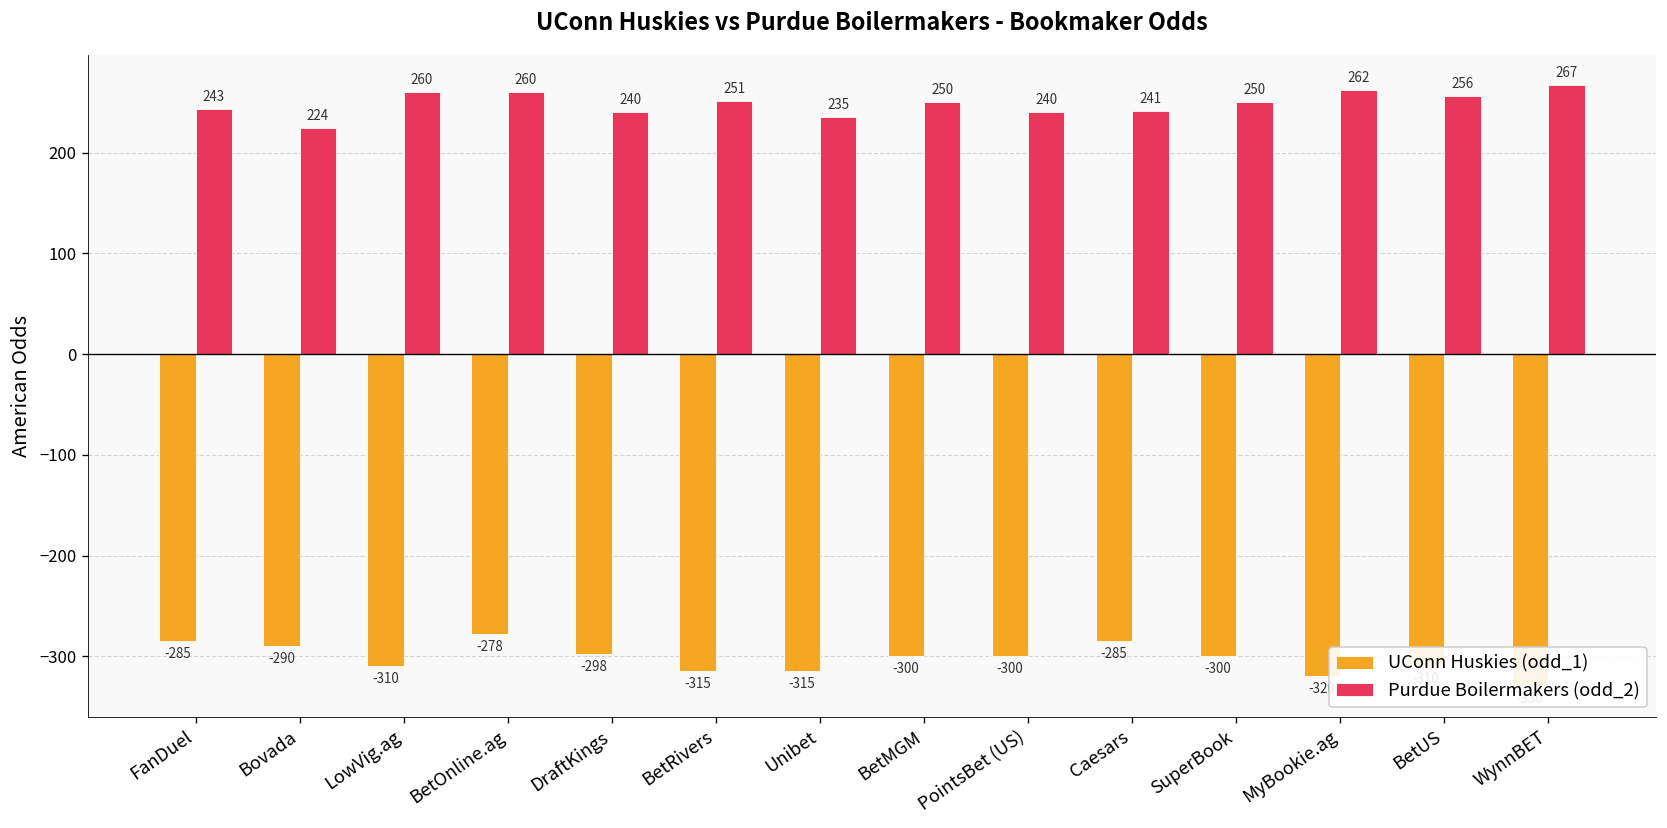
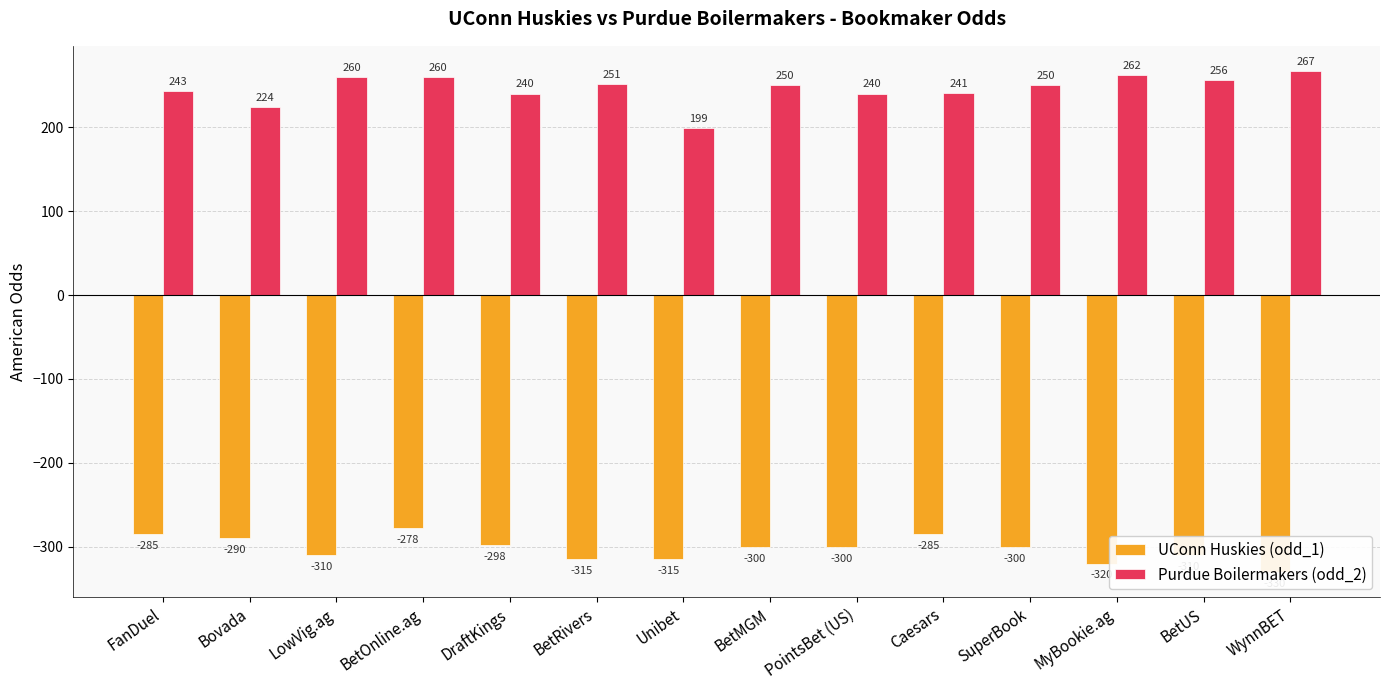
  {
    "UConn Huskies (odd_1)": {
      "FanDuel": -285,
      "Bovada": -290,
      "LowVig.ag": -310,
      "BetOnline.ag": -278,
      "DraftKings": -298,
      "BetRivers": -315,
      "Unibet": -315,
      "BetMGM": -300,
      "PointsBet (US)": -300,
      "Caesars": -285,
      "SuperBook": -300
    },
    "Purdue Boilermakers (odd_2)": {
      "FanDuel": 243,
      "Bovada": 224,
      "LowVig.ag": 260,
      "BetOnline.ag": 260,
      "DraftKings": 240,
      "BetRivers": 251,
-     "Unibet": 235,
+     "Unibet": 199,
      "BetMGM": 250,
      "PointsBet (US)": 240,
      "Caesars": 241,
      "SuperBook": 250,
      "MyBookie.ag": 262,
      "BetUS": 256,
      "WynnBET": 267
    }
  }
